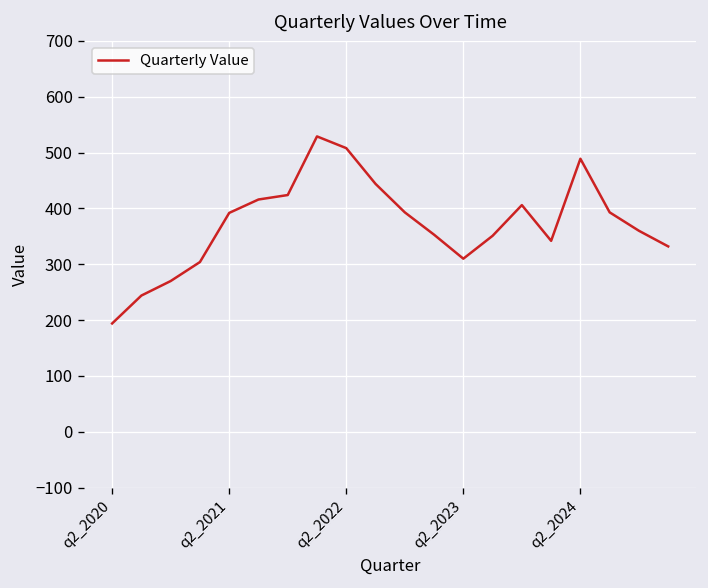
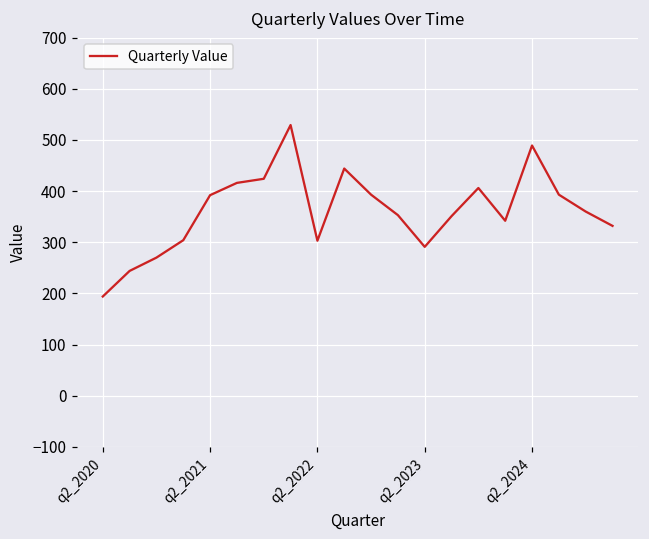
  {
    "q2_2020": 190,
    "q2_2021": 390,
-   "q2_2022": 510,
-   "q2_2023": 310,
+   "q2_2022": 300,
+   "q2_2023": 290,
    "q2_2024": 490
  }
